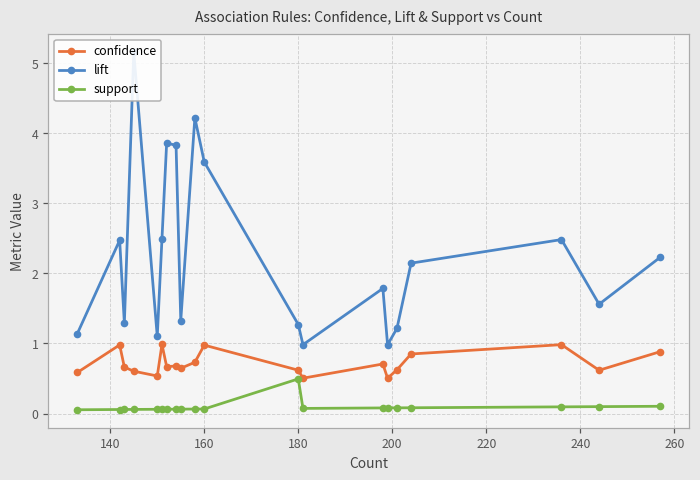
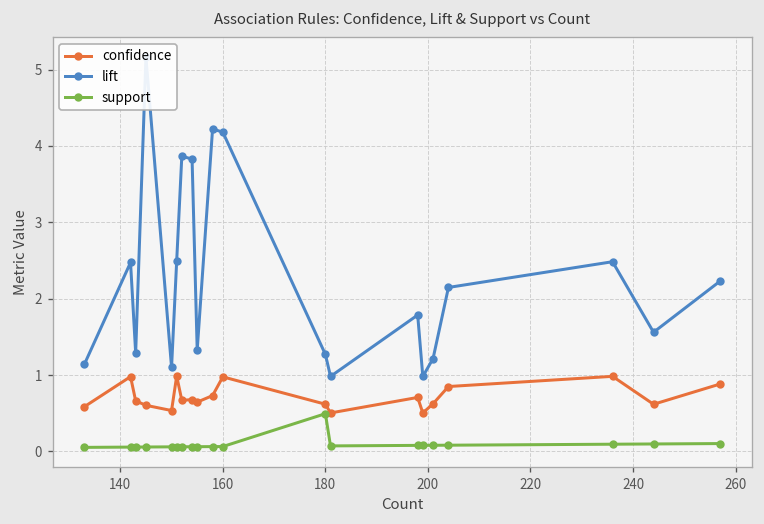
  {
    "confidence": {
      "160": 1.0,
      "180": 0.6
    },
    "lift": {
-     "160": 3.6,
+     "160": 4.2,
      "180": 1.3
    },
    "support": {
      "160": 0.1,
      "180": 0.5
    }
  }
